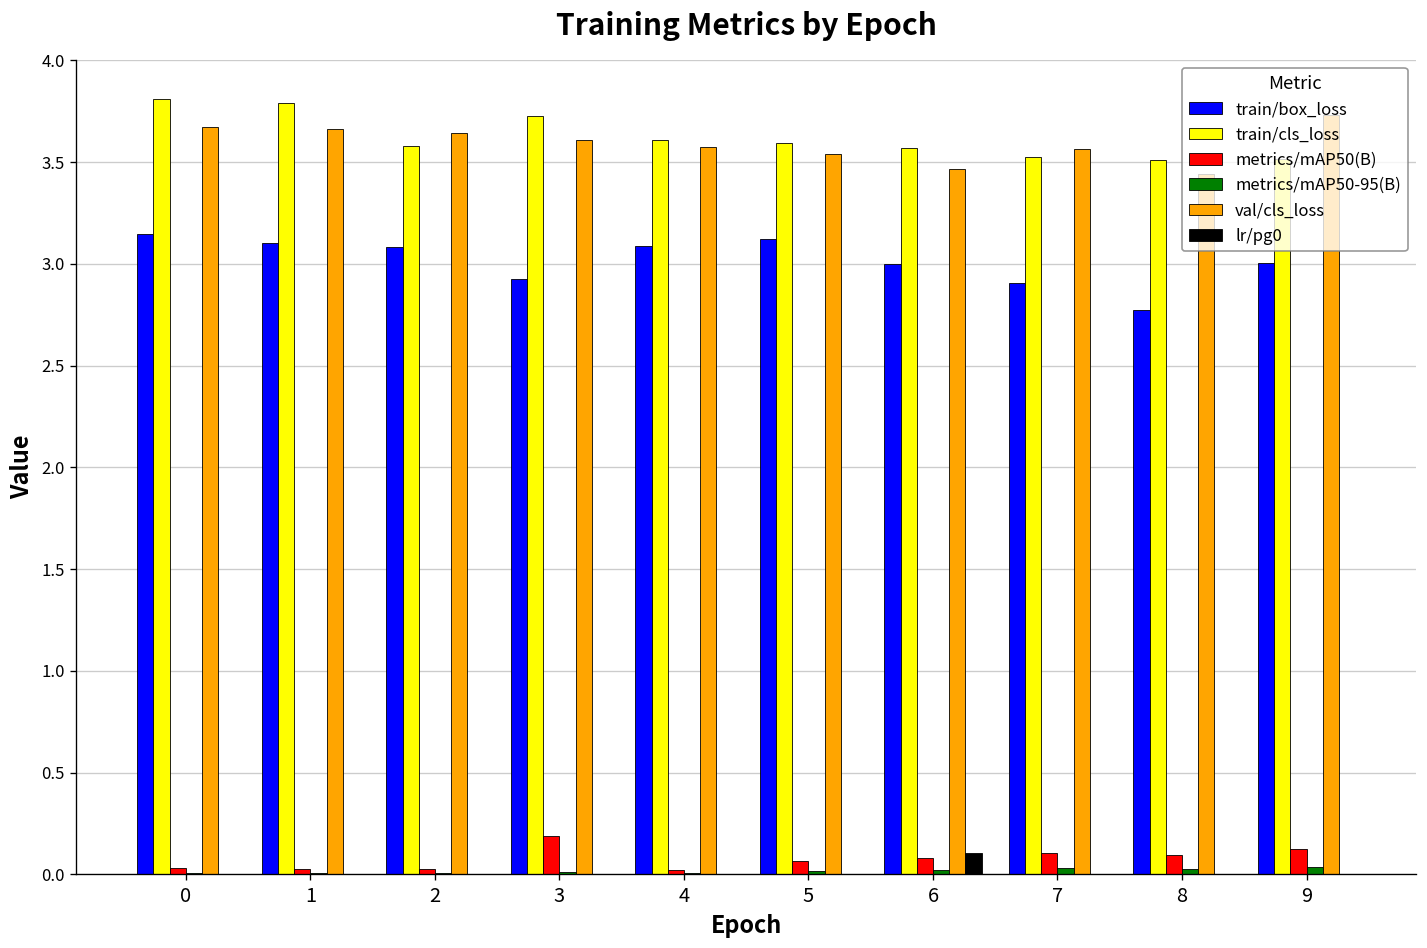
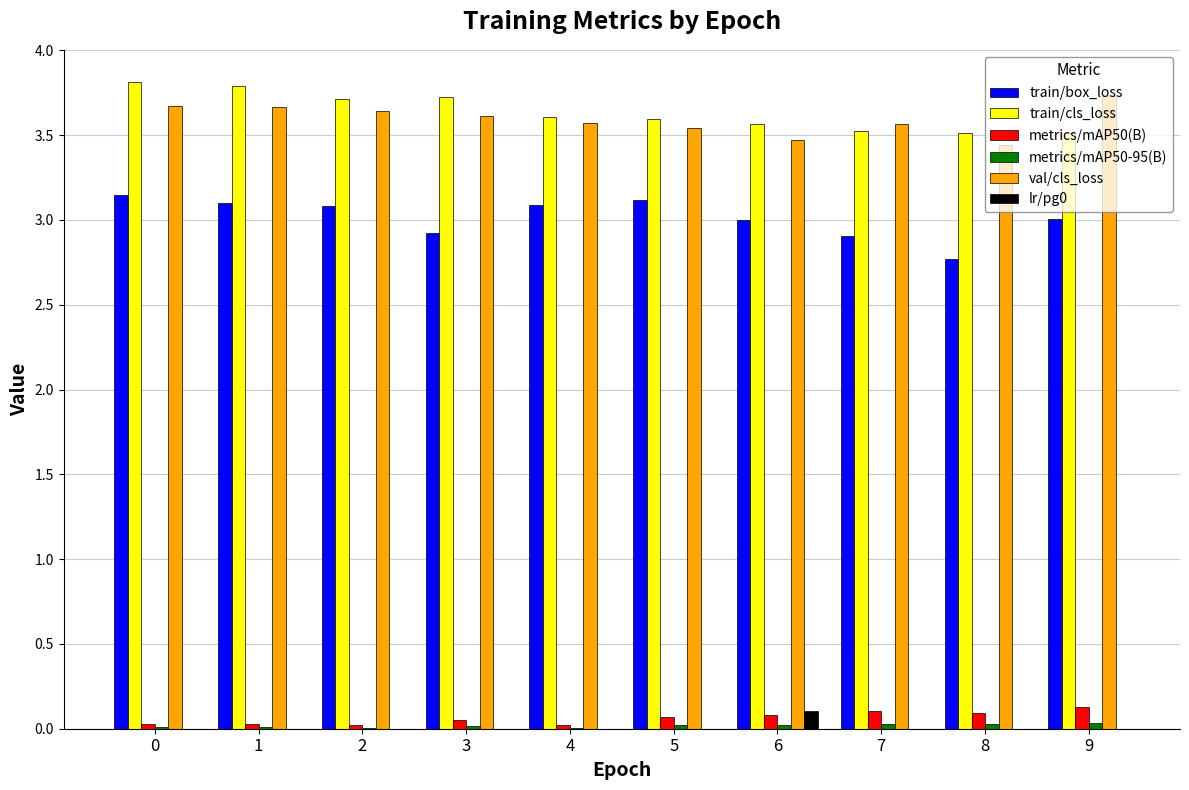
  {
    "train/box_loss": {
      "0": 3.15,
      "1": 3.10,
      "2": 3.08,
      "3": 2.92,
      "4": 3.09,
      "5": 3.12,
      "6": 3.00,
      "7": 2.91,
      "8": 2.77,
      "9": 3.01
    },
    "train/cls_loss": {
      "0": 3.81,
      "1": 3.79,
-     "2": 3.58,
+     "2": 3.71,
      "3": 3.72,
      "4": 3.61,
      "5": 3.60,
      "6": 3.57,
      "7": 3.53,
      "8": 3.51
    },
    "metrics/mAP50(B)": {
      "0": 0.03,
      "1": 0.03,
      "2": 0.02,
-     "3": 0.19,
+     "3": 0.05,
      "4": 0.02,
      "5": 0.07,
      "6": 0.08,
      "7": 0.11,
      "8": 0.10,
      "9": 0.13
    },
    "metrics/mAP50-95(B)": {
      "5": 0.02,
      "6": 0.02,
      "7": 0.03,
      "8": 0.03,
      "9": 0.03
    },
    "val/cls_loss": {
      "0": 3.67,
      "1": 3.66,
      "2": 3.64,
      "3": 3.61,
      "4": 3.57,
      "5": 3.54,
      "6": 3.47,
      "7": 3.57
    },
    "lr/pg0": {
      "6": 0.11
    }
  }
